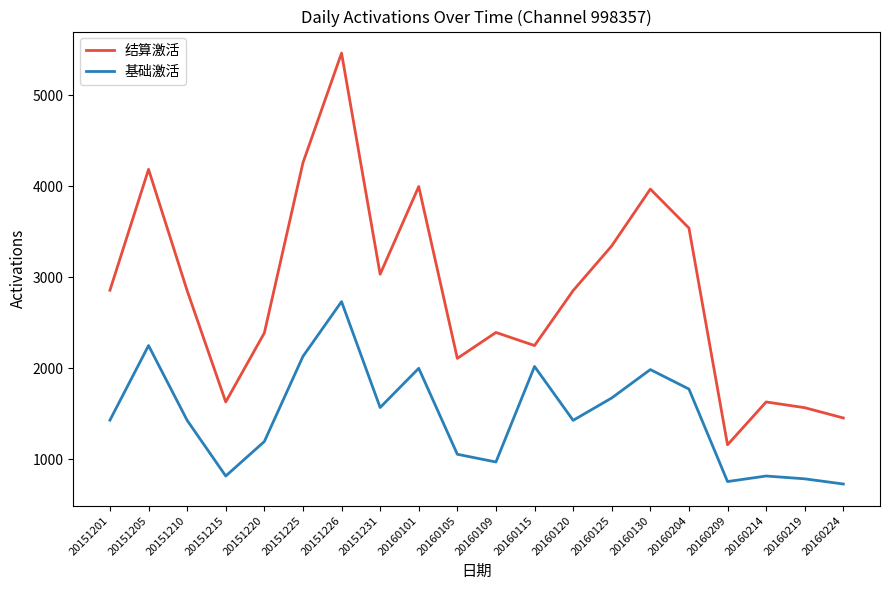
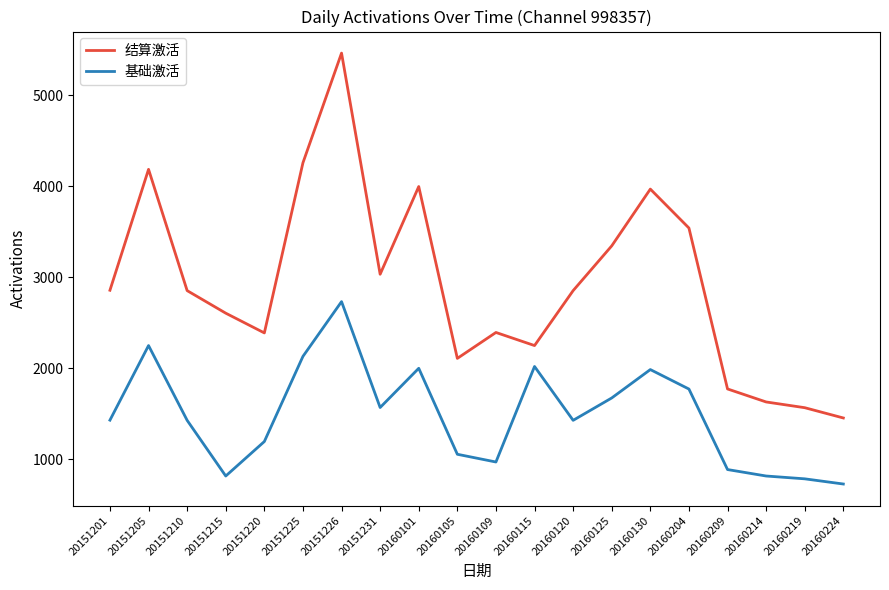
  {
    "结算激活": {
      "20151201": 2900,
      "20151205": 4200,
      "20151210": 2900,
-     "20151215": 1600,
+     "20151215": 2600,
      "20151220": 2400,
      "20151225": 4300,
      "20151226": 5500,
      "20151231": 3000,
      "20160101": 4000,
      "20160105": 2100,
      "20160109": 2400,
      "20160115": 2200,
      "20160120": 2900,
      "20160125": 3300,
      "20160130": 4000,
      "20160204": 3500,
-     "20160209": 1200,
+     "20160209": 1800,
      "20160214": 1600,
      "20160219": 1600,
      "20160224": 1500
    },
    "基础激活": {
      "20151201": 1400,
      "20151205": 2200,
      "20151210": 1400,
      "20151215": 800,
      "20151220": 1200,
      "20151225": 2100,
      "20151226": 2700,
      "20151231": 1600,
      "20160101": 2000,
      "20160105": 1100,
      "20160109": 1000,
      "20160115": 2000,
      "20160120": 1400,
      "20160125": 1700,
      "20160130": 2000,
      "20160204": 1800,
-     "20160209": 800,
+     "20160209": 900,
      "20160214": 800,
      "20160219": 800,
      "20160224": 700
    }
  }
